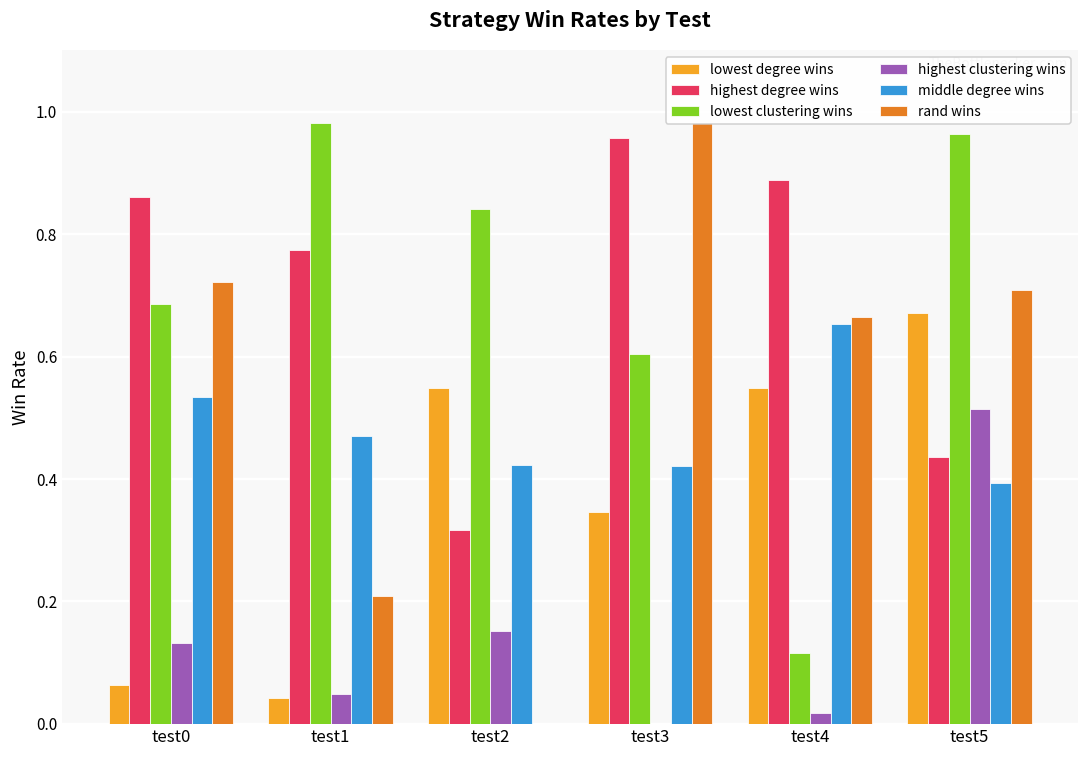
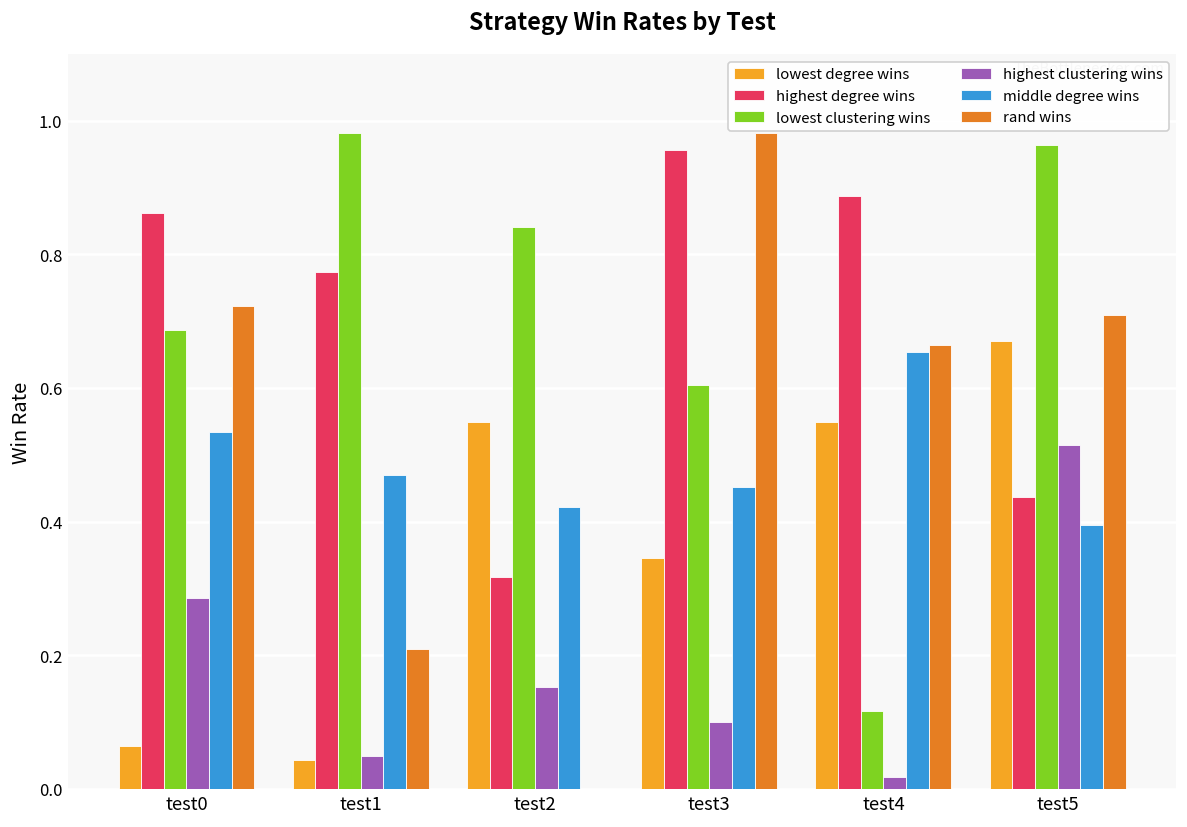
  {
    "highest degree wins": {
      "test0": 0.86,
      "test1": 0.77,
      "test2": 0.32,
      "test3": 0.96,
      "test4": 0.89,
      "test5": 0.44
    },
    "lowest clustering wins": {
      "test0": 0.69,
      "test1": 0.98,
      "test2": 0.84,
      "test3": 0.60,
      "test4": 0.12,
      "test5": 0.96
    },
    "highest clustering wins": {
-     "test0": 0.13,
+     "test0": 0.29,
      "test1": 0.05,
      "test2": 0.15,
-     "test3": 0.0,
+     "test3": 0.1,
      "test4": 0.02,
      "test5": 0.52
    },
    "middle degree wins": {
      "test0": 0.53,
      "test1": 0.47,
      "test2": 0.42,
-     "test3": 0.42,
+     "test3": 0.45,
      "test4": 0.65,
      "test5": 0.39
    }
  }
